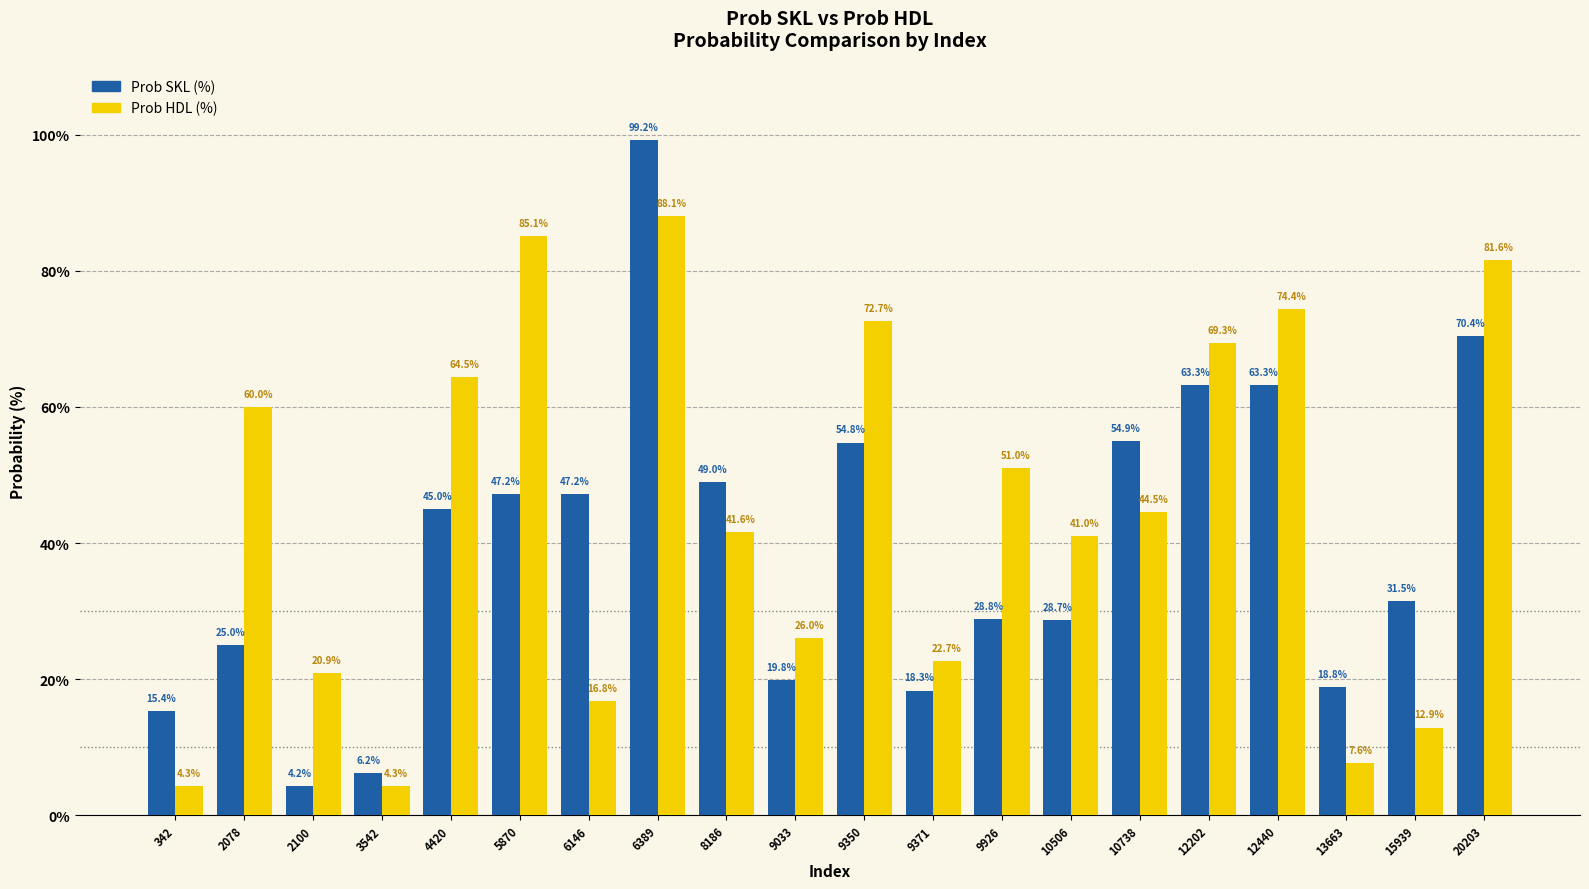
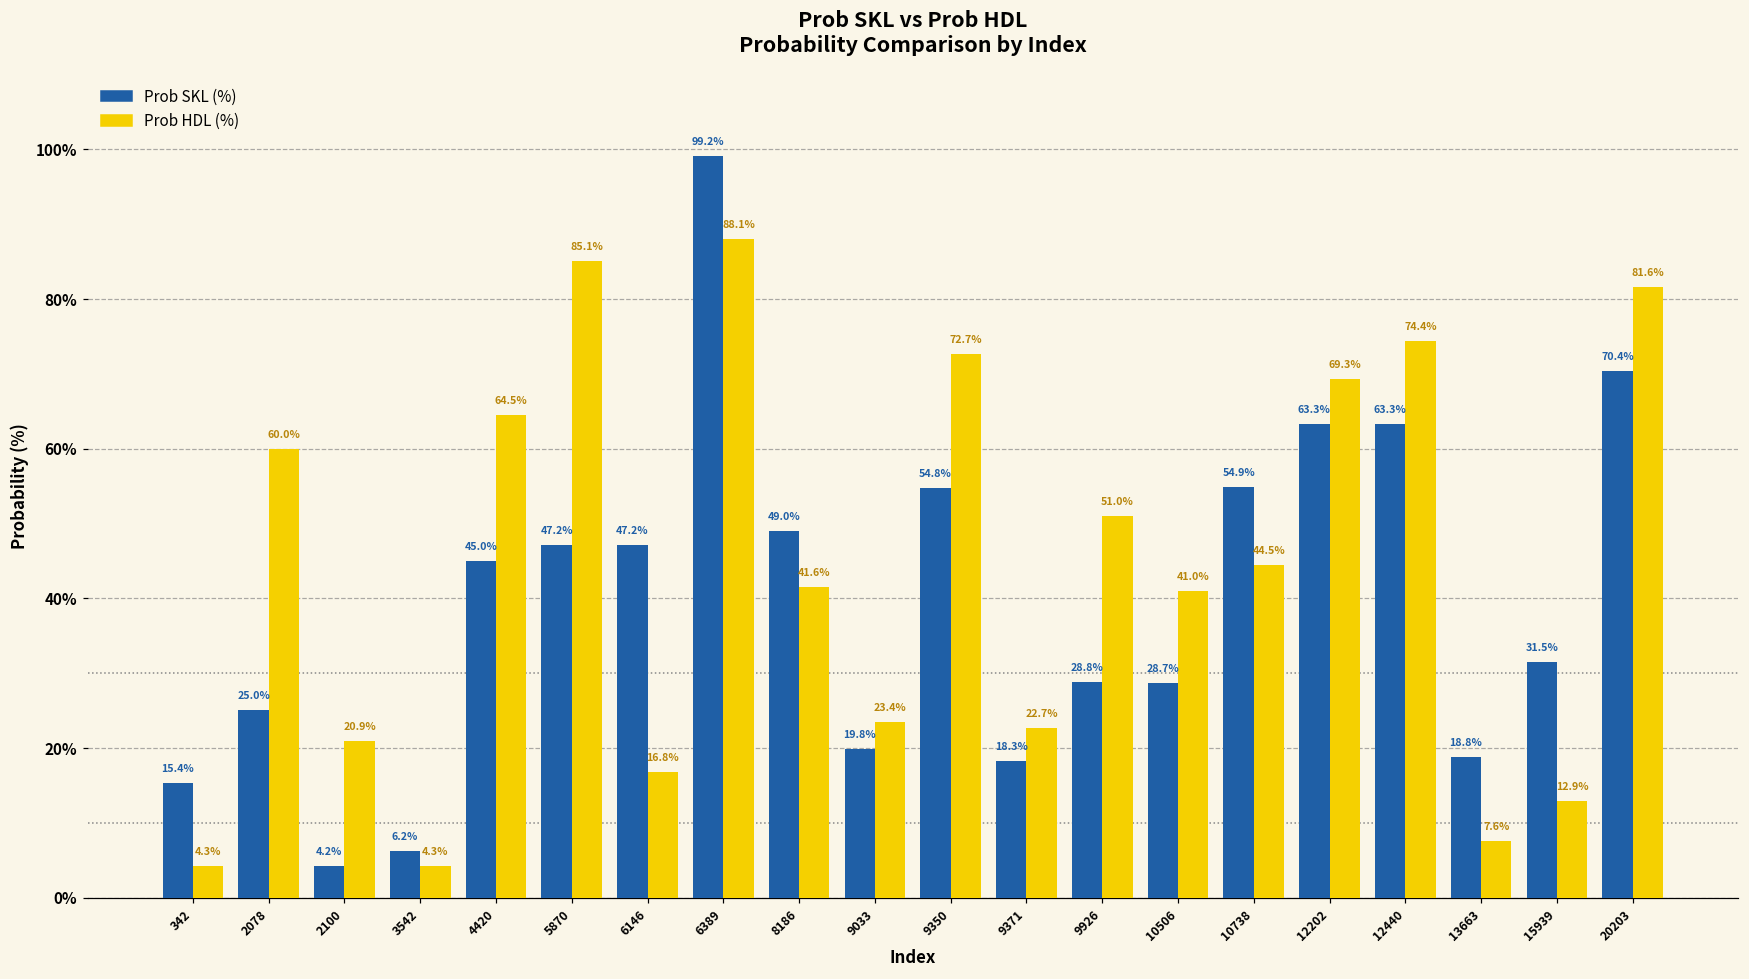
  {
    "Prob SKL (%)": {
      "342": "15.4%",
      "2078": "25.0%",
      "2100": "4.2%",
      "3542": "6.2%",
      "4420": "45.0%",
      "5870": "47.2%",
      "6146": "47.2%",
      "6389": "99.2%",
      "8186": "49.0%",
      "9033": "19.8%",
      "9350": "54.8%",
      "9371": "18.3%",
      "9926": "28.8%",
      "10506": "28.7%",
      "10738": "54.9%",
      "12202": "63.3%",
      "12440": "63.3%",
      "13663": "18.8%",
      "15939": "31.5%",
      "20203": "70.4%"
    },
    "Prob HDL (%)": {
      "342": "4.3%",
      "2078": "60.0%",
      "2100": "20.9%",
      "3542": "4.3%",
      "4420": "64.5%",
      "5870": "85.1%",
      "6146": "16.8%",
      "6389": "88.1%",
      "8186": "41.6%",
-     "9033": "26.0%",
+     "9033": "23.4%",
      "9350": "72.7%",
      "9371": "22.7%",
      "9926": "51.0%",
      "10506": "41.0%",
      "10738": "44.5%",
      "12202": "69.3%",
      "12440": "74.4%",
      "13663": "7.6%",
      "15939": "12.9%",
      "20203": "81.6%"
    }
  }
